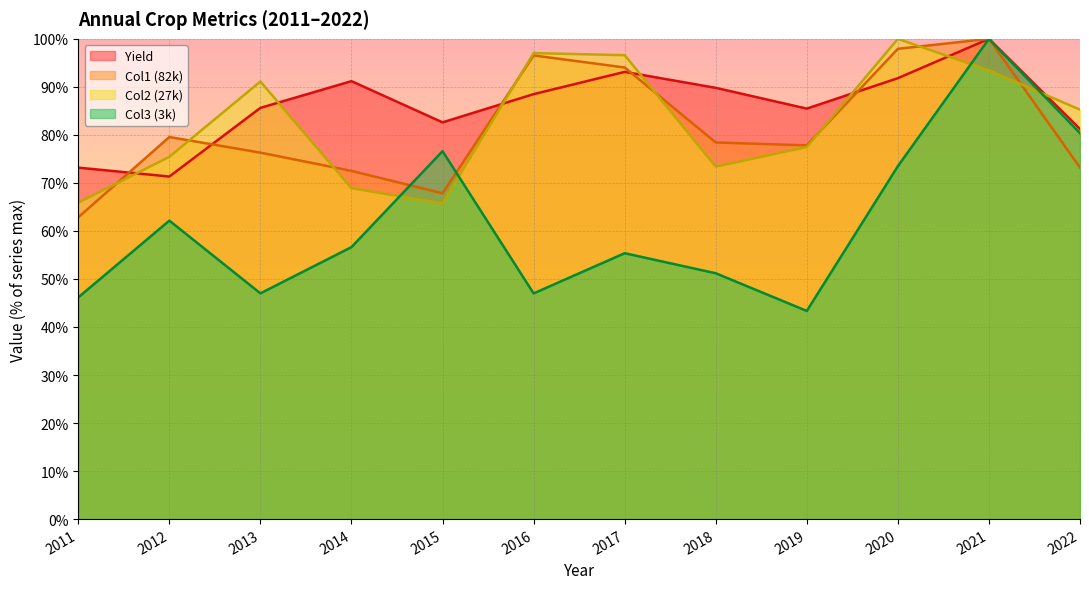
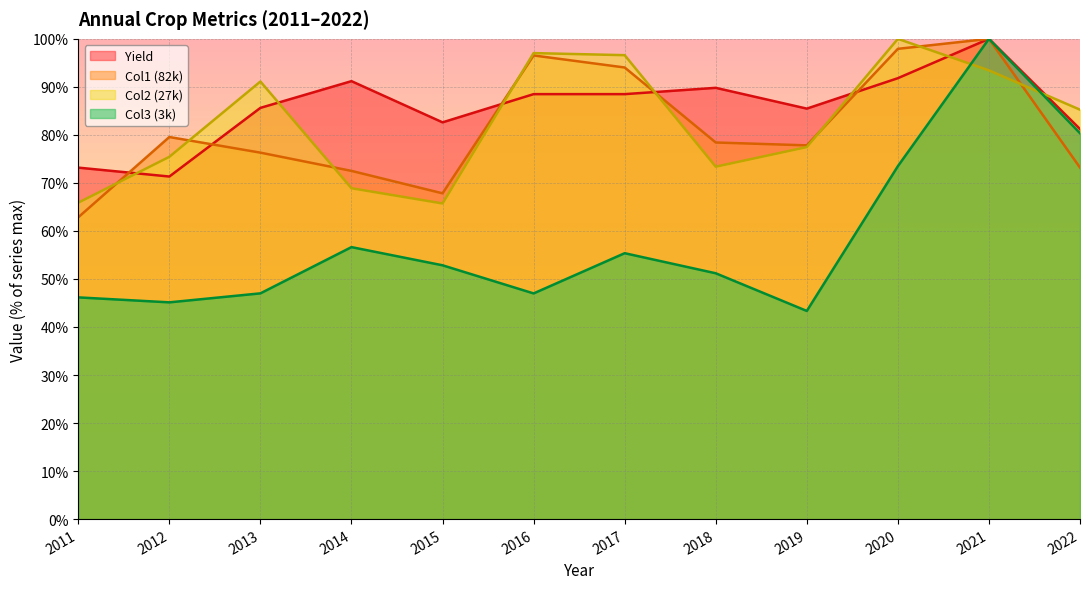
  {
    "Yield": {
      "2011": "73%",
      "2012": "71%",
      "2013": "86%",
      "2014": "91%",
      "2015": "83%",
      "2016": "88%",
-     "2017": "93%",
+     "2017": "88%",
      "2018": "90%",
      "2019": "85%",
      "2020": "92%",
      "2022": "81%"
    },
    "Col3 (3k)": {
      "2011": "46%",
-     "2012": "62%",
+     "2012": "45%",
      "2013": "47%",
      "2014": "57%",
-     "2015": "77%",
+     "2015": "53%",
      "2016": "47%",
      "2017": "55%",
      "2018": "51%",
      "2019": "43%",
      "2020": "73%",
      "2022": "80%"
    }
  }
